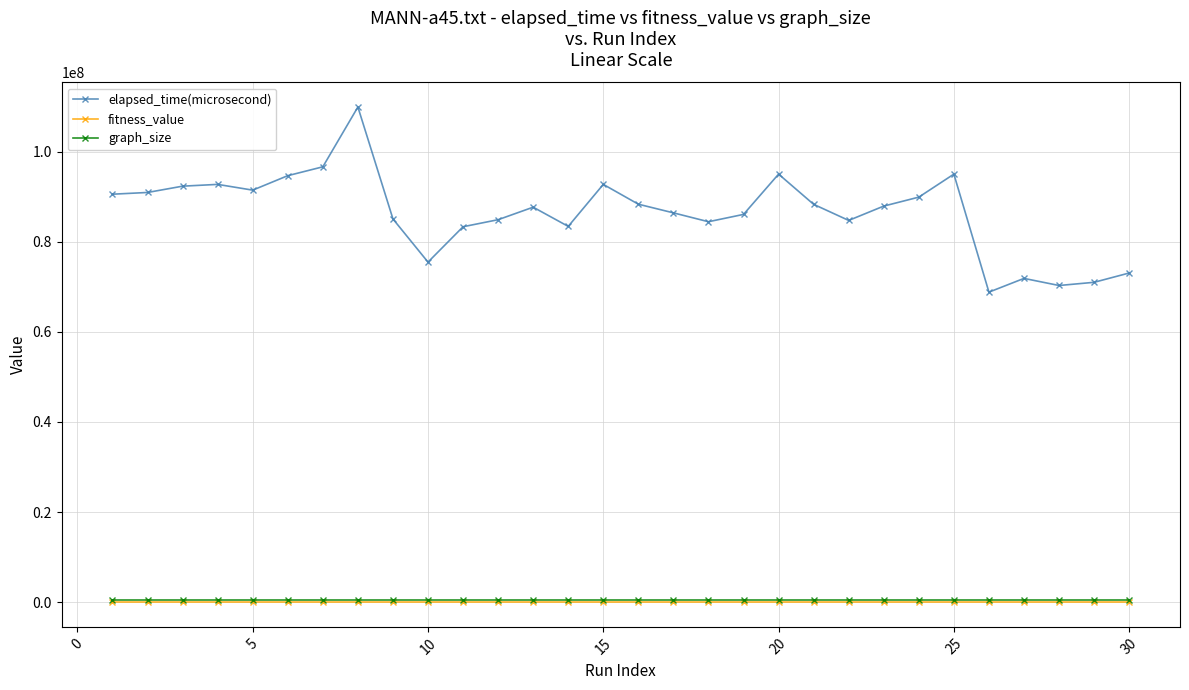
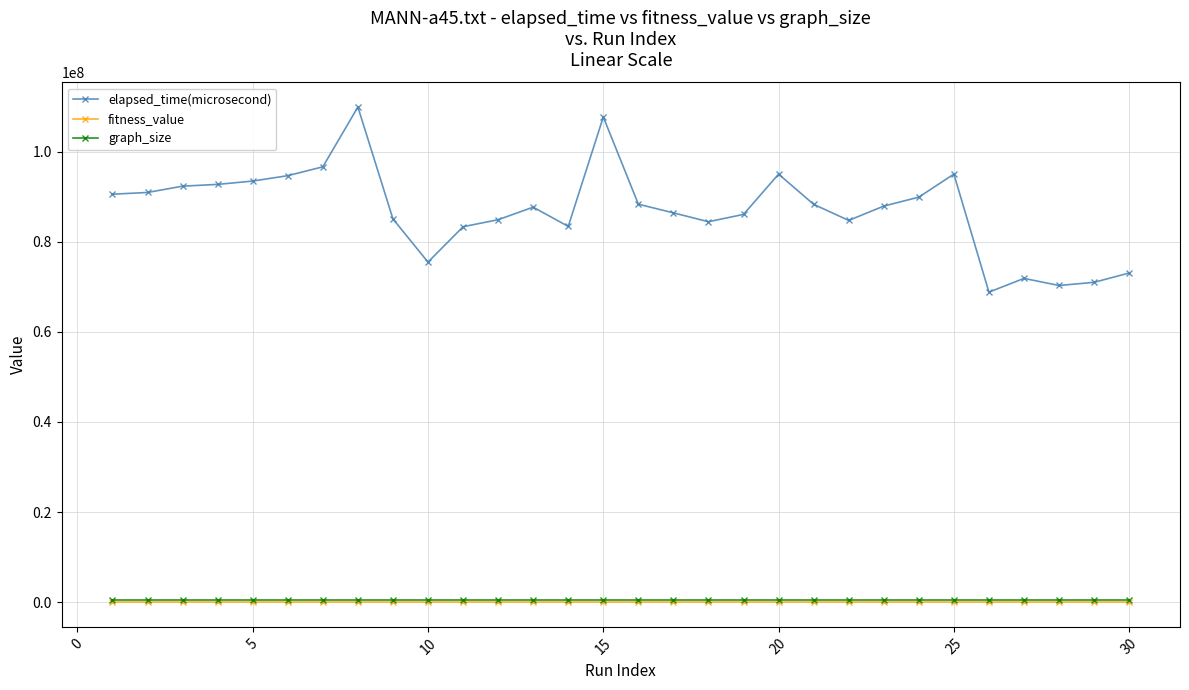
  {
    "elapsed_time(microsecond)": {
-     "5": 91000000,
+     "5": 94000000,
      "10": 76000000,
-     "15": 93000000,
+     "15": 108000000,
      "20": 95000000,
      "25": 95000000,
      "30": 73000000
    }
  }
